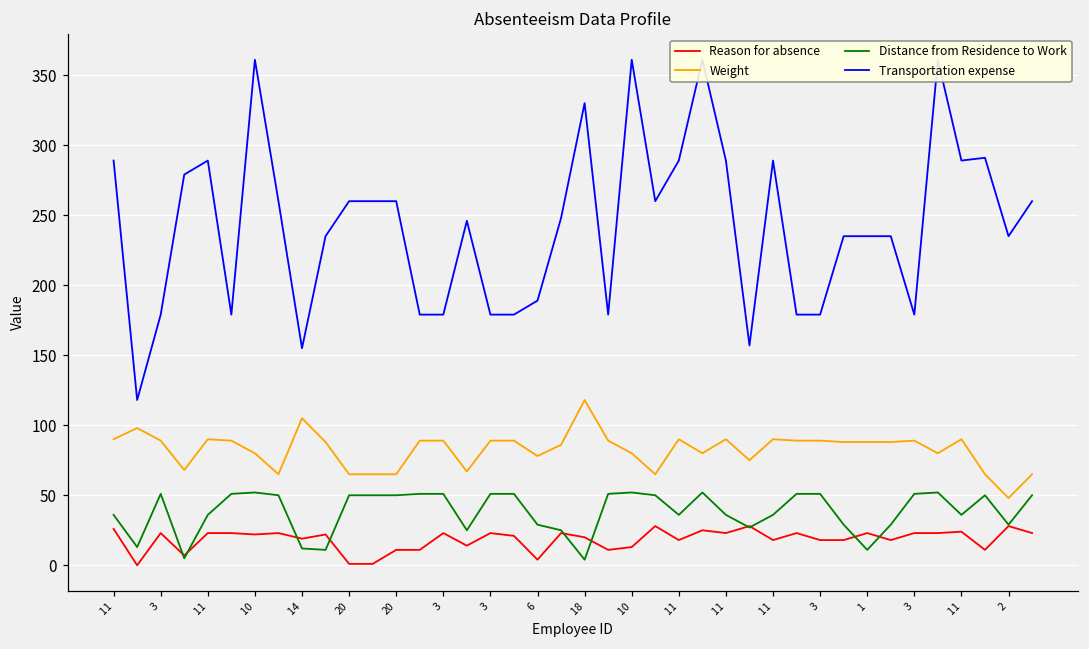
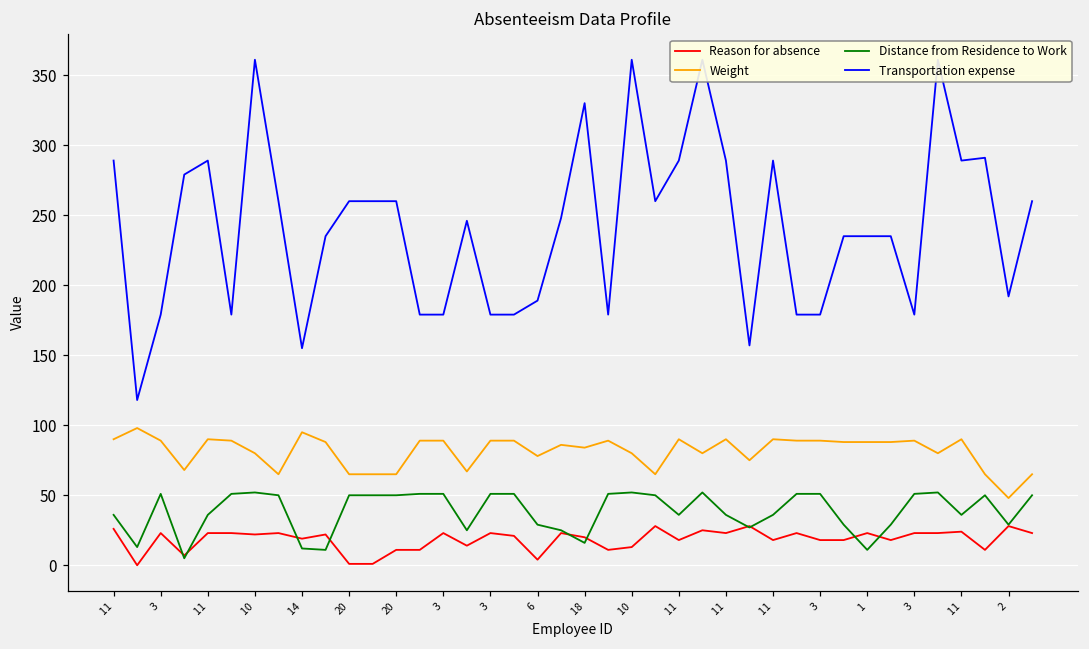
  {
    "Reason for absence": {
      "14": 19,
      "6": 4,
      "18": 20
    },
    "Weight": {
-     "14": 105,
+     "14": 95,
      "6": 78,
-     "18": 118,
+     "18": 84,
      "2": 48
    },
    "Distance from Residence to Work": {
      "14": 12,
      "6": 29,
-     "18": 4
+     "18": 16
    },
    "Transportation expense": {
      "14": 155,
      "6": 189,
      "18": 330,
-     "2": 235
+     "2": 192
    }
  }
